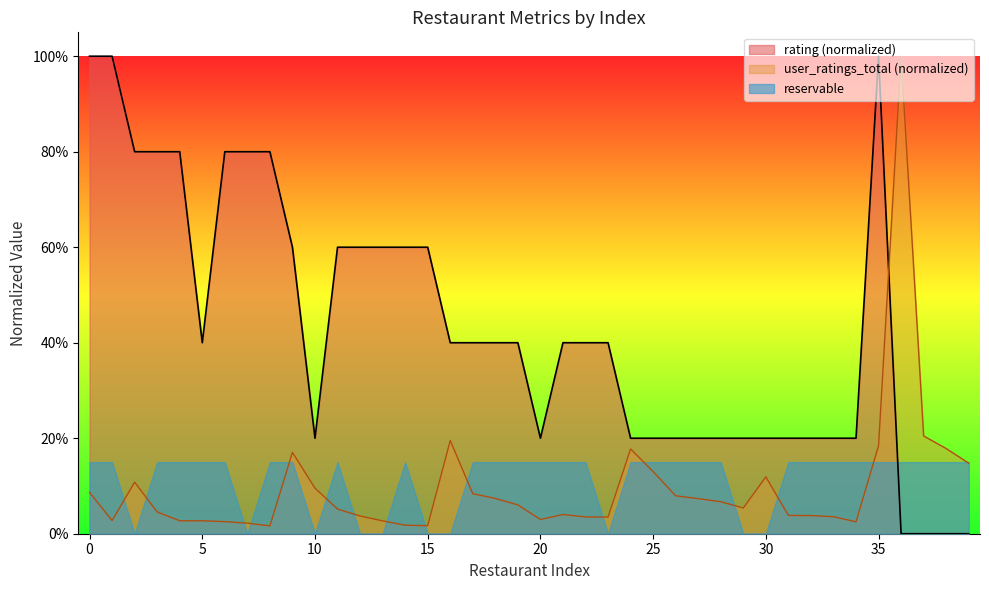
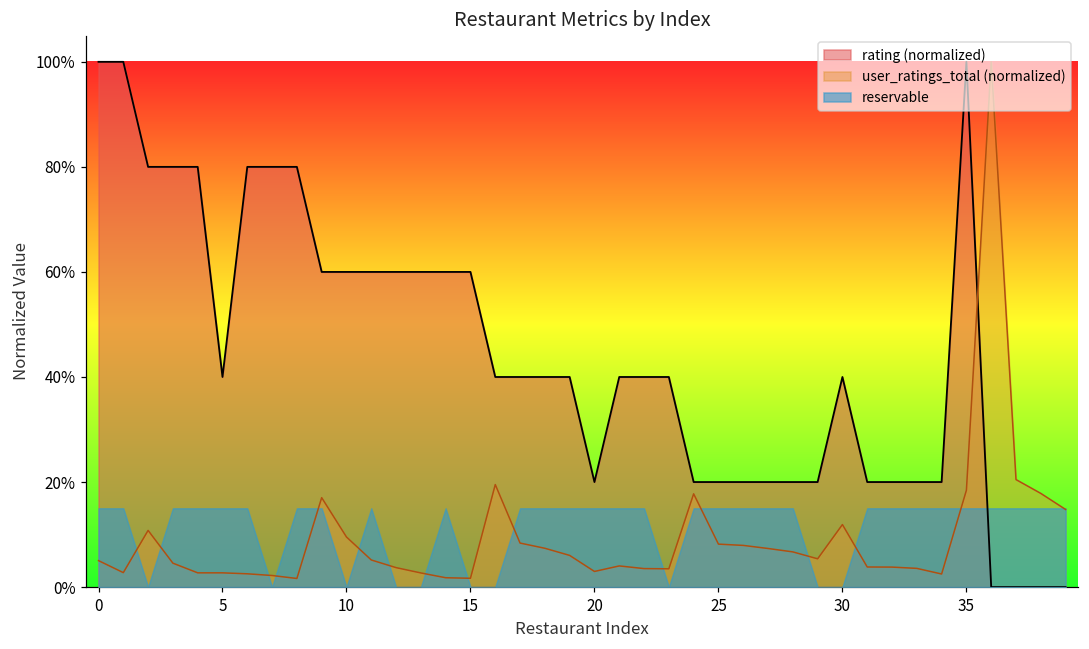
  {
    "rating (normalized)": {
      "0": "100%",
      "5": "40%",
-     "10": "20%",
+     "10": "60%",
      "15": "60%",
      "20": "20%",
      "25": "20%",
-     "30": "20%"
+     "30": "40%"
    },
    "user_ratings_total (normalized)": {
-     "0": "9%",
+     "0": "5%",
      "5": "3%",
      "10": "10%",
      "15": "2%",
      "20": "3%",
-     "25": "13%",
+     "25": "8%",
      "30": "12%",
      "35": "18%"
    },
    "reservable": {
      "0": "15%",
      "5": "15%",
      "10": "0%",
      "15": "0%",
      "20": "15%",
      "25": "15%",
      "30": "0%",
      "35": "15%"
    }
  }
